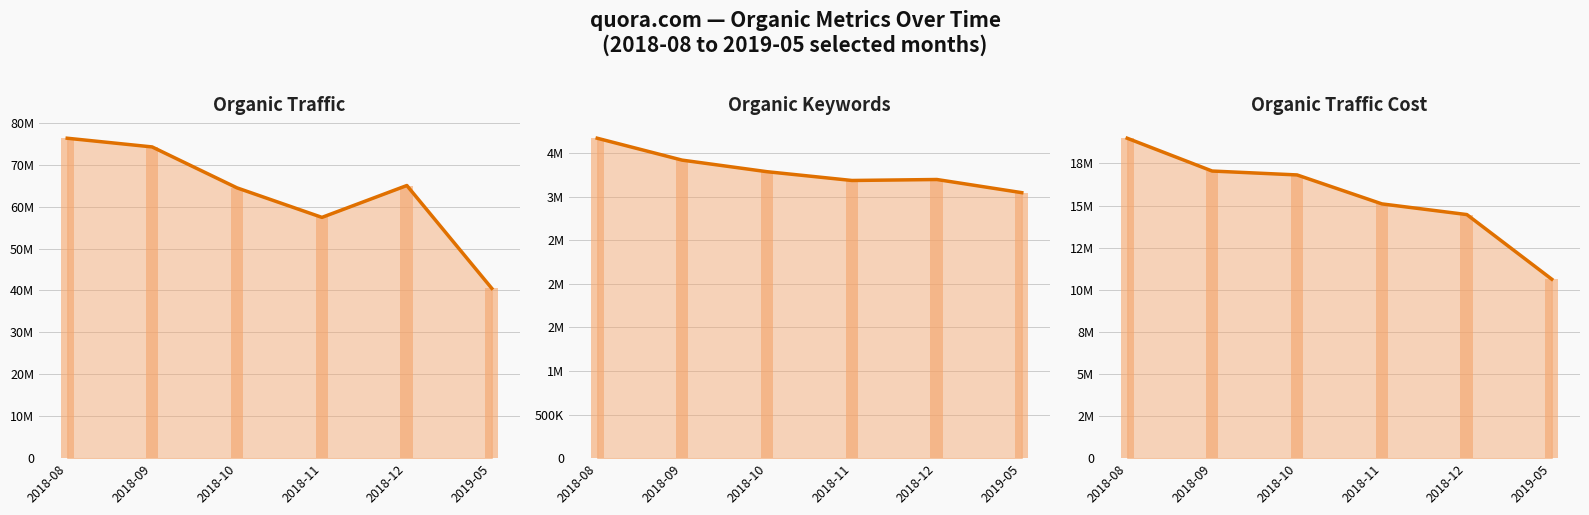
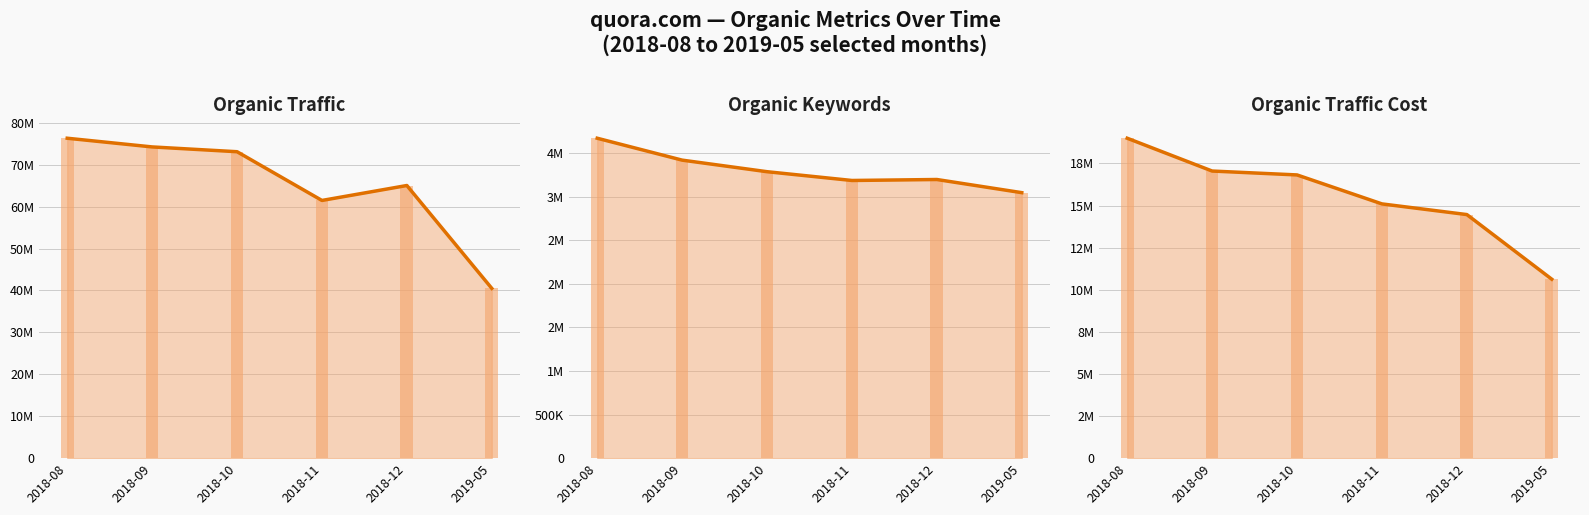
  {
    "Organic Traffic": {
      "2018-08": 76000000,
      "2018-09": 74000000,
-     "2018-10": 64000000,
-     "2018-11": 57000000,
+     "2018-10": 73000000,
+     "2018-11": 61000000,
      "2018-12": 65000000,
      "2019-05": 41000000
    }
  }
